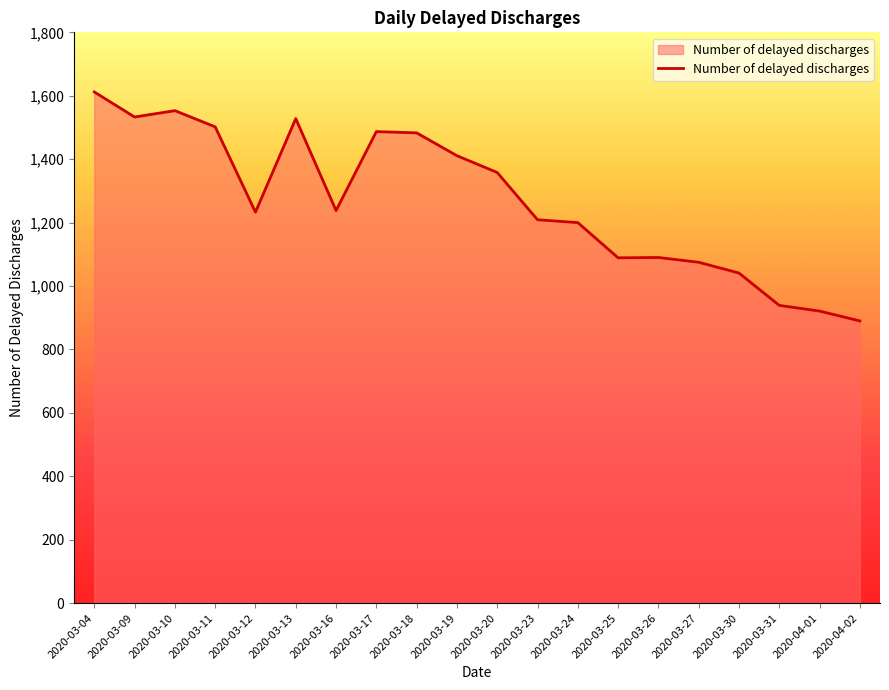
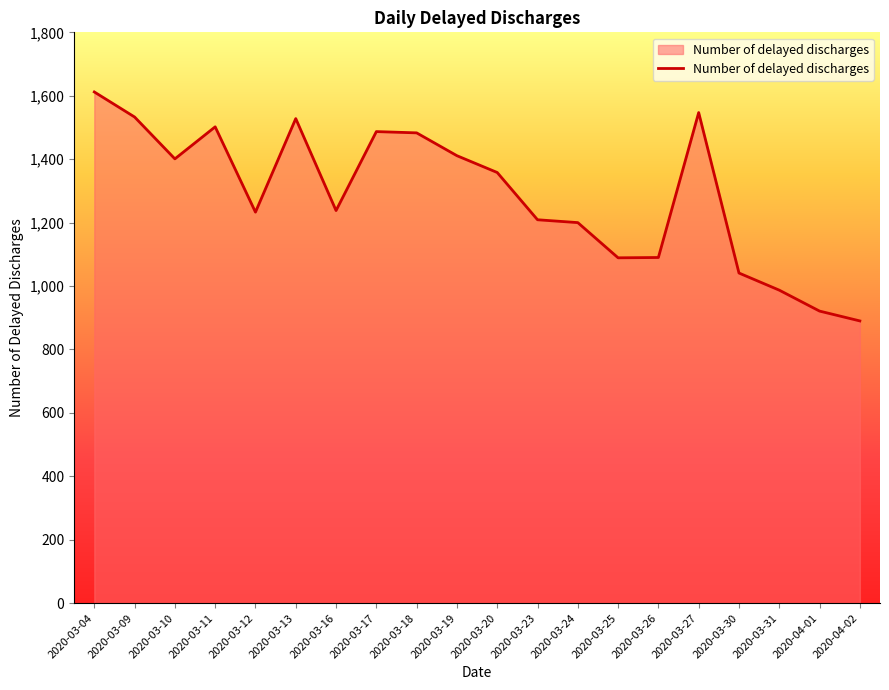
  {
    "2020-03-04": "1,610",
    "2020-03-09": "1,530",
-   "2020-03-10": "1,550",
+   "2020-03-10": "1,400",
    "2020-03-11": "1,500",
    "2020-03-12": "1,230",
    "2020-03-13": "1,530",
    "2020-03-16": "1,240",
    "2020-03-17": "1,490",
    "2020-03-18": "1,480",
    "2020-03-19": "1,410",
    "2020-03-20": "1,360",
    "2020-03-23": "1,210",
    "2020-03-24": "1,200",
    "2020-03-25": "1,090",
    "2020-03-26": "1,090",
-   "2020-03-27": "1,080",
+   "2020-03-27": "1,550",
    "2020-03-30": "1,040",
-   "2020-03-31": "940",
+   "2020-03-31": "990",
    "2020-04-01": "920",
    "2020-04-02": "890"
  }
